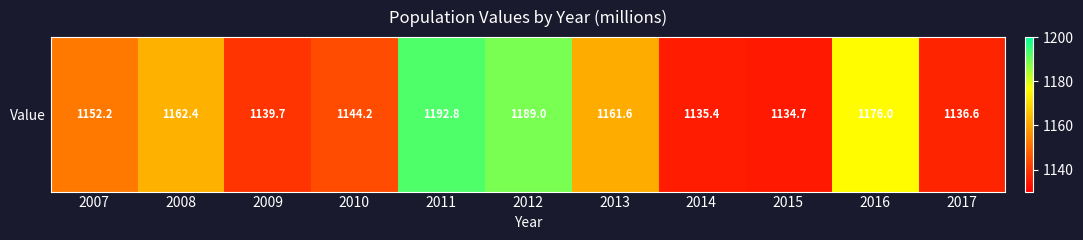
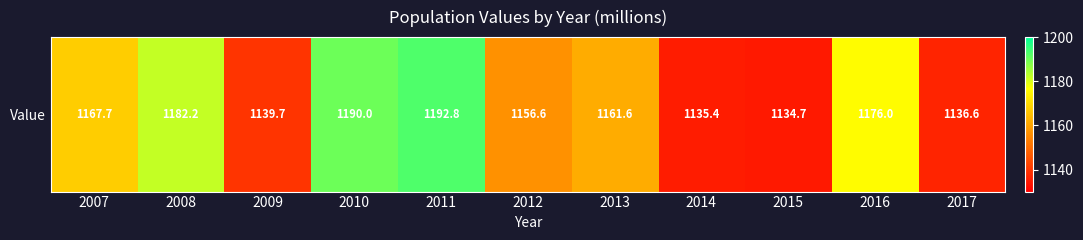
  {
    "Value": {
-     "2007": 1152.2,
-     "2008": 1162.4,
+     "2007": 1167.7,
+     "2008": 1182.2,
      "2009": 1139.7,
-     "2010": 1144.2,
+     "2010": 1190.0,
      "2011": 1192.8,
-     "2012": 1189.0,
+     "2012": 1156.6,
      "2013": 1161.6,
      "2014": 1135.4,
      "2015": 1134.7,
      "2016": 1176.0,
      "2017": 1136.6
    }
  }
